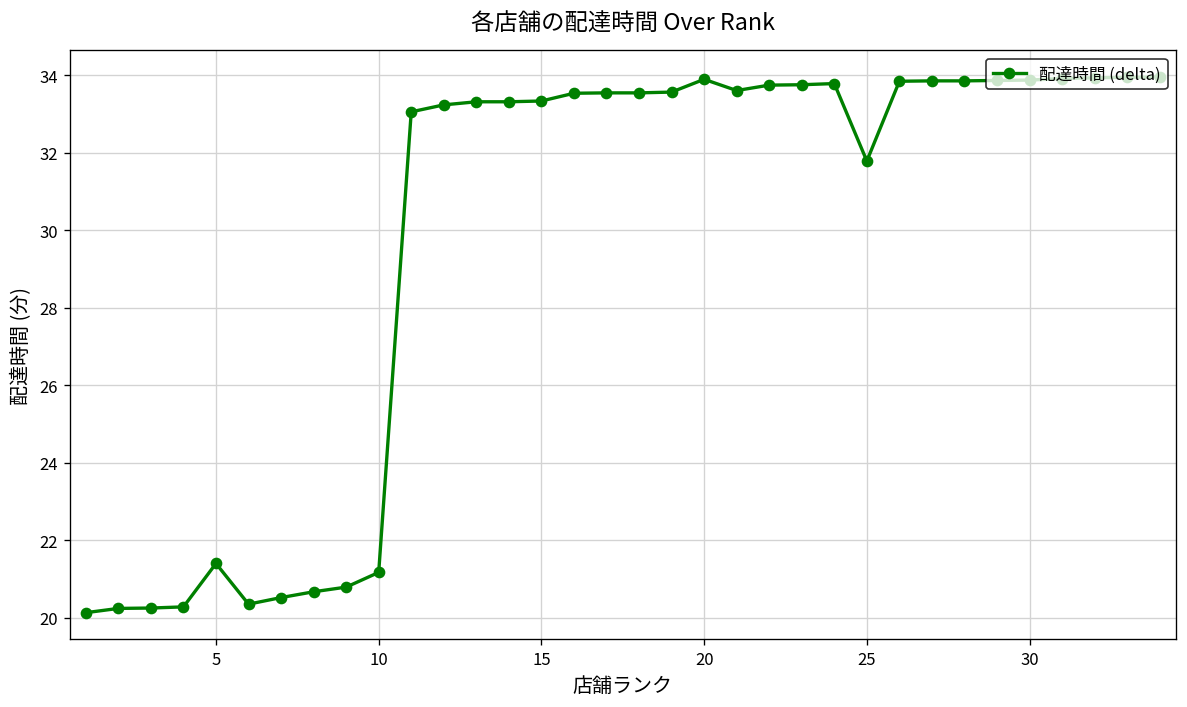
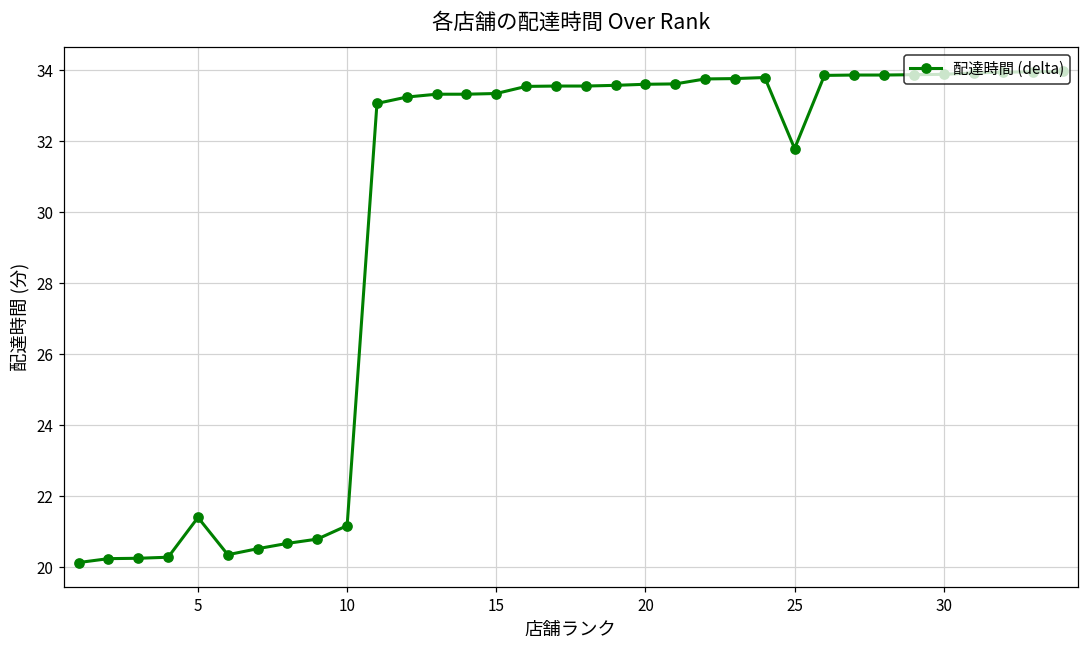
  {
    "5": 21.4,
    "10": 21.2,
    "15": 33.3,
-   "20": 33.9,
+   "20": 33.6,
    "25": 31.8
  }
